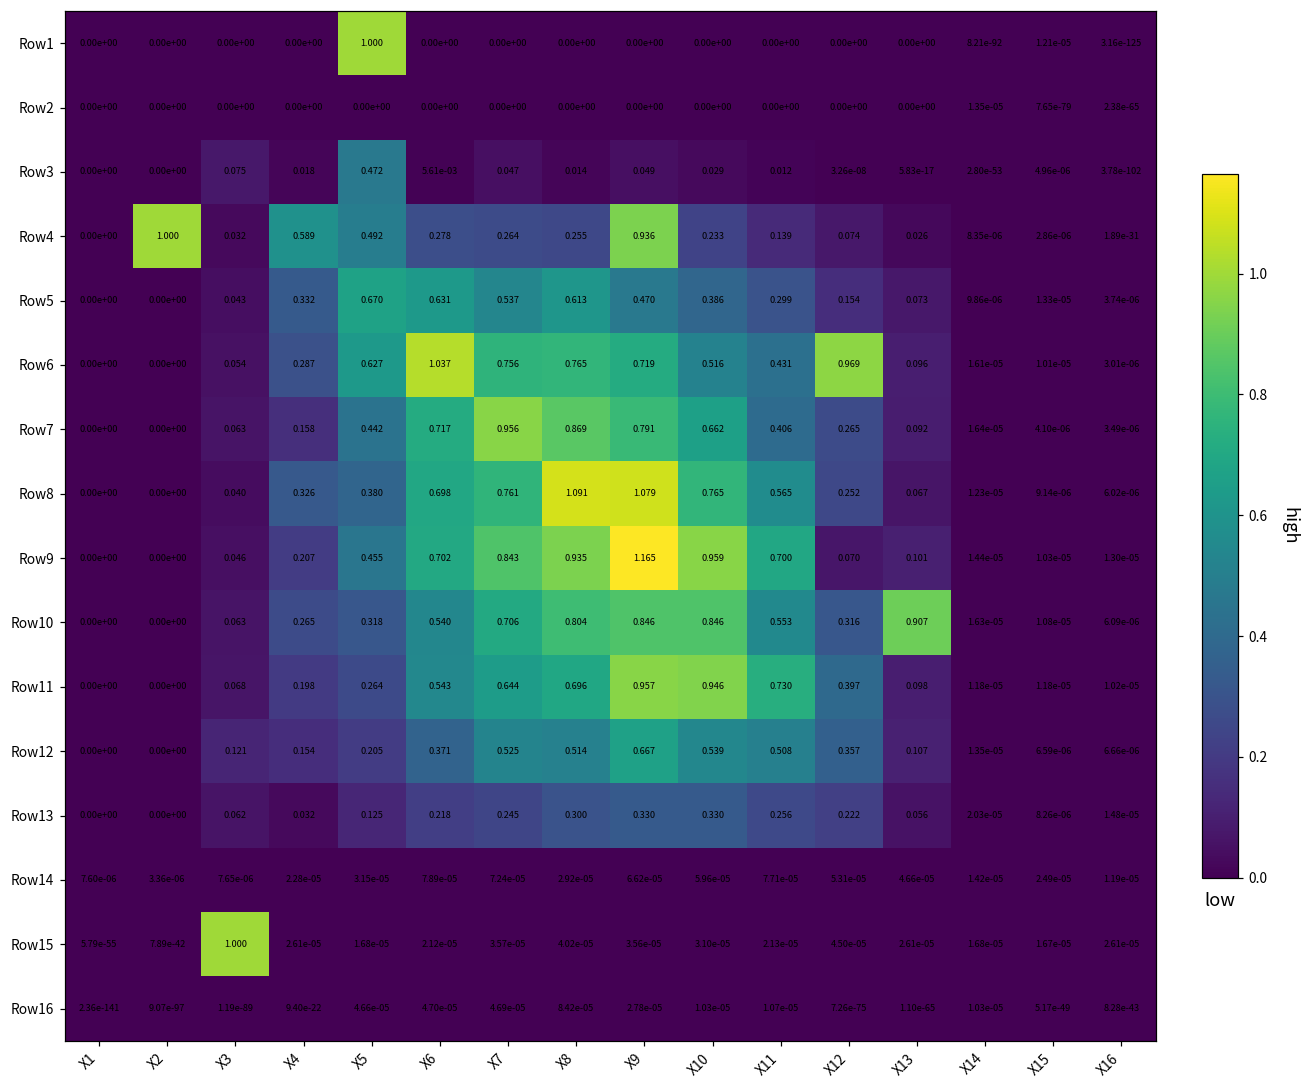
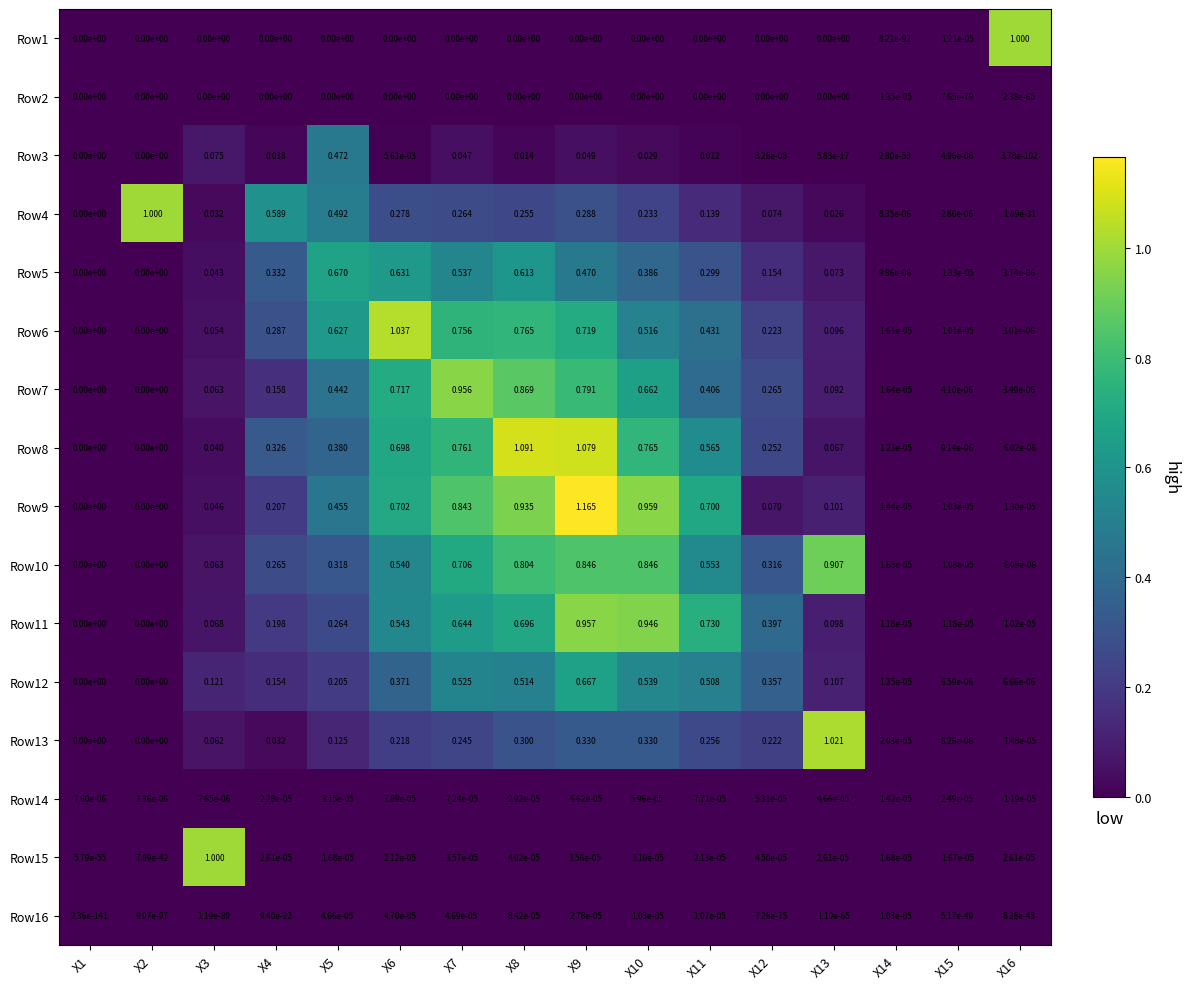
  {
    "Row1": {
      "X1": "0.00e+00",
      "X2": "0.00e+00",
      "X3": "0.00e+00",
      "X4": "0.00e+00",
-     "X5": "1.000",
+     "X5": "0.00e+00",
      "X6": "0.00e+00",
      "X7": "0.00e+00",
      "X8": "0.00e+00",
      "X9": "0.00e+00",
      "X10": "0.00e+00",
      "X11": "0.00e+00",
      "X12": "0.00e+00",
      "X13": "0.00e+00",
      "X14": "8.21e-92",
      "X15": "1.21e-05",
-     "X16": "3.16e-125"
+     "X16": "1.000"
    },
    "Row4": {
      "X1": "0.00e+00",
      "X2": "1.000",
      "X3": "0.032",
      "X4": "0.589",
      "X5": "0.492",
      "X6": "0.278",
      "X7": "0.264",
      "X8": "0.255",
-     "X9": "0.936",
+     "X9": "0.288",
      "X10": "0.233",
      "X11": "0.139",
      "X12": "0.074",
      "X13": "0.026",
      "X14": "8.35e-06",
      "X15": "2.86e-06",
      "X16": "1.89e-31"
    },
    "Row6": {
      "X1": "0.00e+00",
      "X2": "0.00e+00",
      "X3": "0.054",
      "X4": "0.287",
      "X5": "0.627",
      "X6": "1.037",
      "X7": "0.756",
      "X8": "0.765",
      "X9": "0.719",
      "X10": "0.516",
      "X11": "0.431",
-     "X12": "0.969",
+     "X12": "0.223",
      "X13": "0.096",
      "X14": "1.61e-05",
      "X15": "1.01e-05",
      "X16": "3.01e-06"
    },
    "Row13": {
      "X1": "0.00e+00",
      "X2": "0.00e+00",
      "X3": "0.062",
      "X4": "0.032",
      "X5": "0.125",
      "X6": "0.218",
      "X7": "0.245",
      "X8": "0.300",
      "X9": "0.330",
      "X10": "0.330",
      "X11": "0.256",
      "X12": "0.222",
-     "X13": "0.056",
+     "X13": "1.021",
      "X14": "2.03e-05",
      "X15": "8.26e-06",
      "X16": "1.48e-05"
    }
  }
